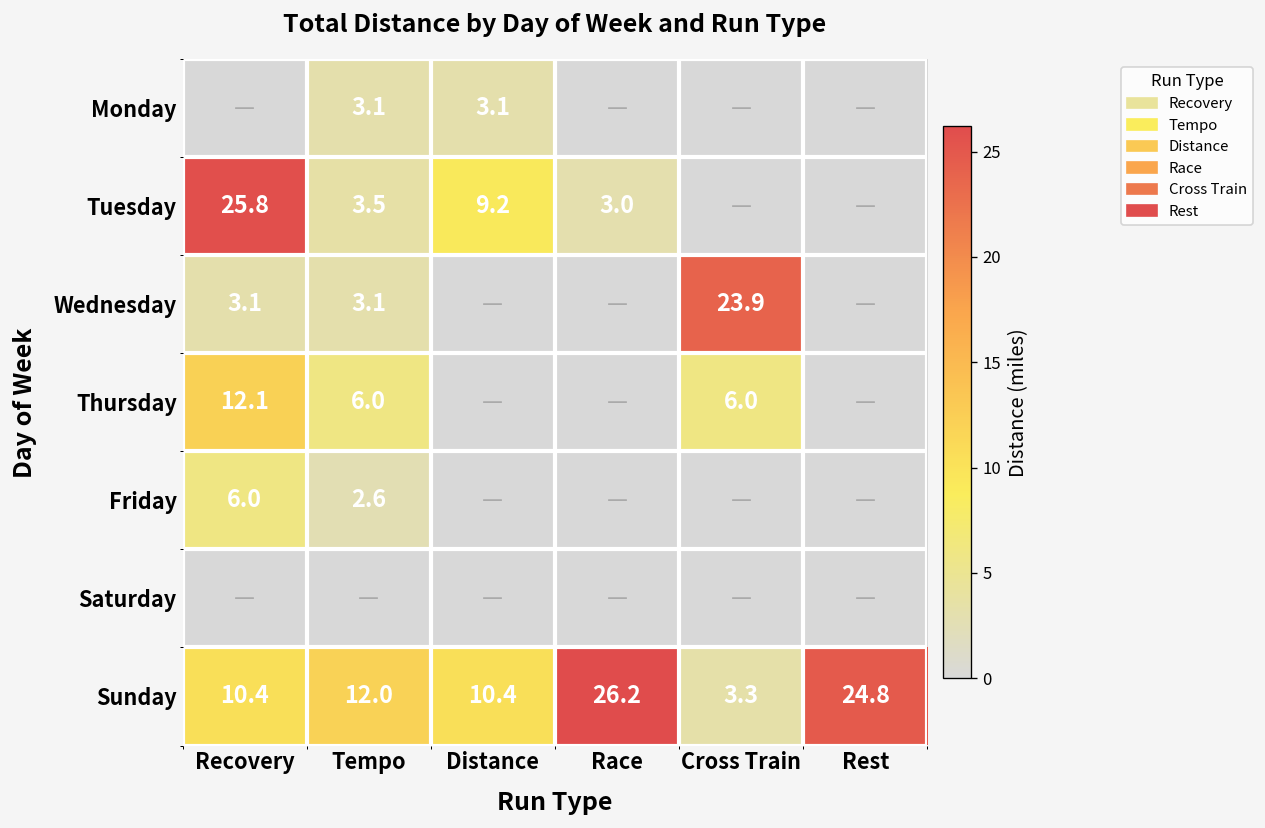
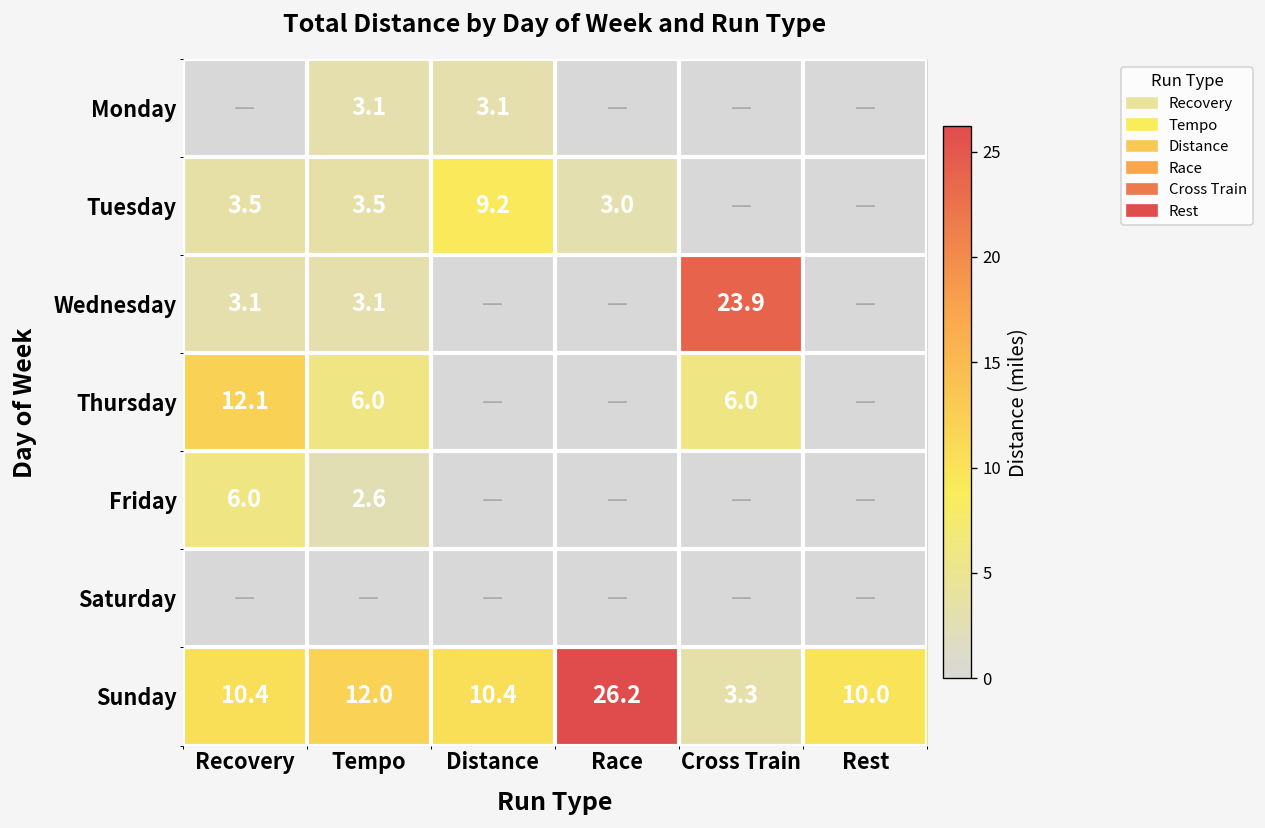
  {
    "Monday": {
      "Tempo": 3.1,
      "Distance": 3.1
    },
    "Tuesday": {
-     "Recovery": 25.8,
+     "Recovery": 3.5,
      "Tempo": 3.5,
      "Distance": 9.2,
      "Race": 3.0
    },
    "Wednesday": {
      "Recovery": 3.1,
      "Tempo": 3.1,
      "Cross Train": 23.9
    },
    "Thursday": {
      "Recovery": 12.1,
      "Tempo": 6.0,
      "Cross Train": 6.0
    },
    "Friday": {
      "Recovery": 6.0,
      "Tempo": 2.6
    },
    "Sunday": {
      "Recovery": 10.4,
      "Tempo": 12.0,
      "Distance": 10.4,
      "Race": 26.2,
      "Cross Train": 3.3,
-     "Rest": 24.8
+     "Rest": 10.0
    }
  }
